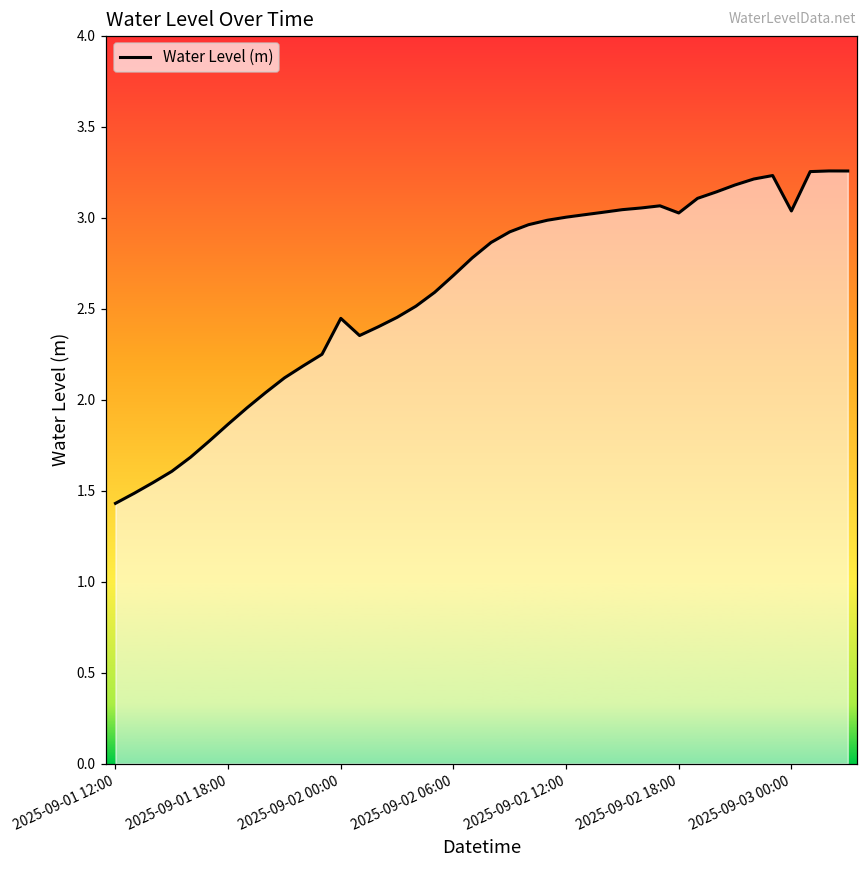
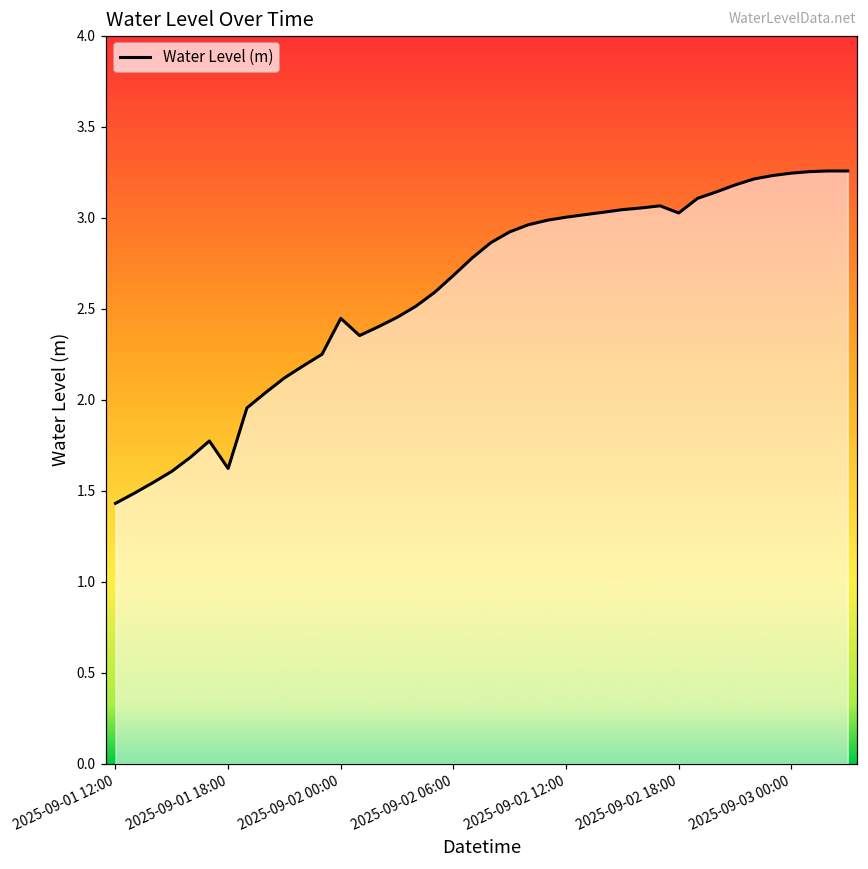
  {
    "2025-09-01 12:00": 1.43,
-   "2025-09-01 18:00": 1.86,
+   "2025-09-01 18:00": 1.62,
    "2025-09-02 00:00": 2.45,
    "2025-09-02 06:00": 2.68,
    "2025-09-02 12:00": 3.00,
    "2025-09-02 18:00": 3.03,
-   "2025-09-03 00:00": 3.04
+   "2025-09-03 00:00": 3.24
  }
